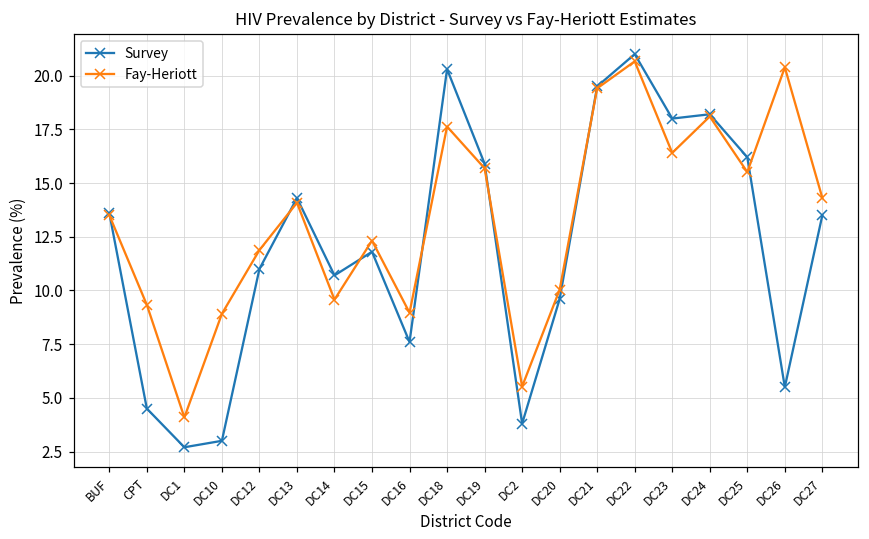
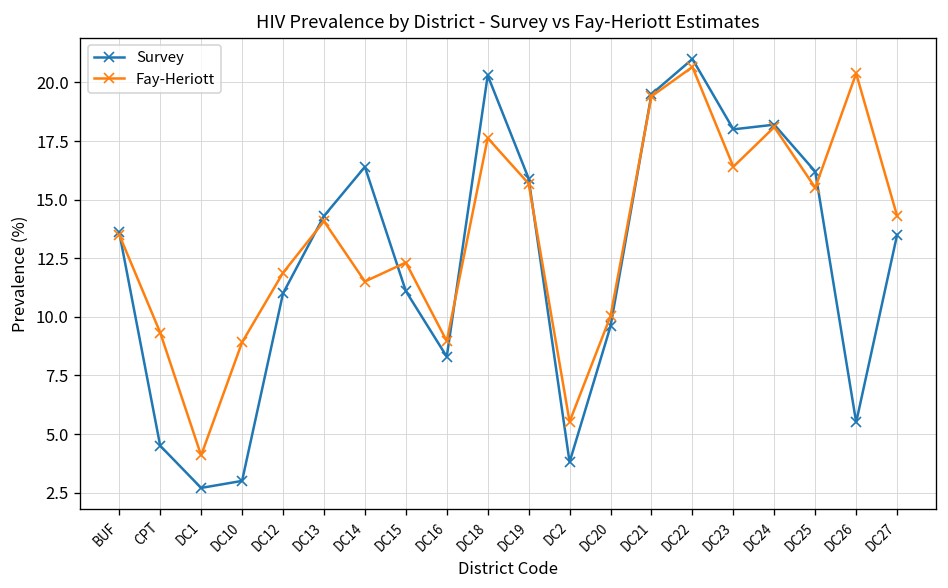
  {
    "Survey": {
      "CPT": 4.5,
      "DC1": 2.7,
      "DC10": 3.0,
      "DC12": 11.0,
      "DC13": 14.3,
-     "DC14": 10.7,
-     "DC15": 11.8,
-     "DC16": 7.6,
+     "DC14": 16.4,
+     "DC15": 11.1,
+     "DC16": 8.3,
      "DC18": 20.3,
      "DC19": 15.9,
      "DC2": 3.8,
      "DC20": 9.6,
      "DC22": 21.0,
      "DC23": 18.0,
      "DC25": 16.2,
      "DC26": 5.5,
      "DC27": 13.5
    },
    "Fay-Heriott": {
      "CPT": 9.3,
      "DC1": 4.1,
      "DC10": 8.9,
      "DC12": 11.9,
      "DC13": 14.1,
-     "DC14": 9.6,
+     "DC14": 11.5,
      "DC15": 12.3,
      "DC16": 9.0,
      "DC18": 17.6,
      "DC19": 15.7,
      "DC2": 5.5,
      "DC20": 10.0,
      "DC22": 20.7,
      "DC23": 16.4,
      "DC25": 15.5,
      "DC26": 20.4,
      "DC27": 14.3
    }
  }
